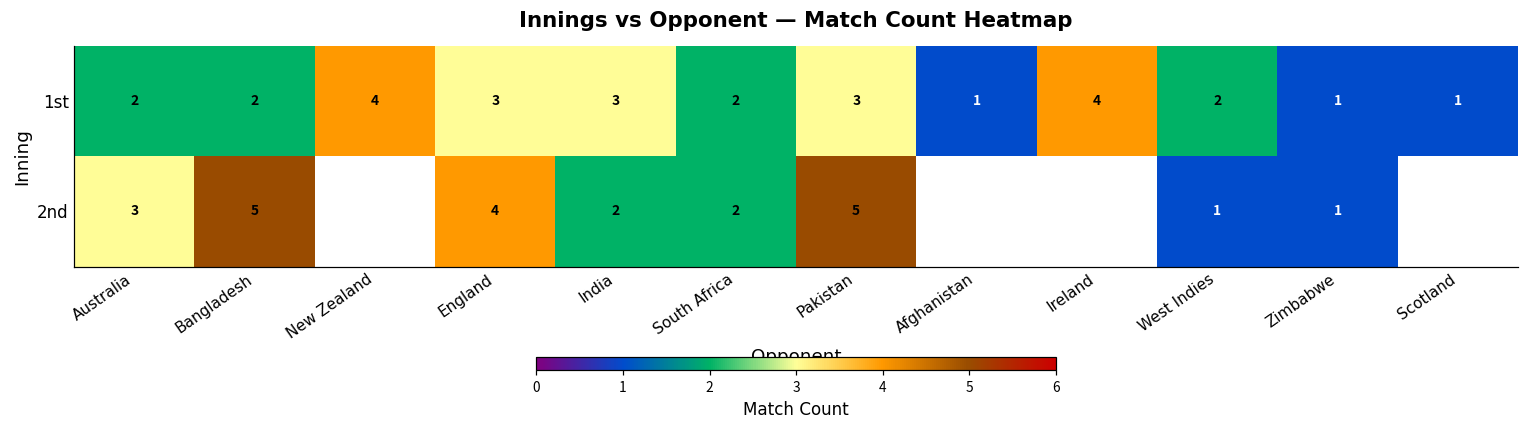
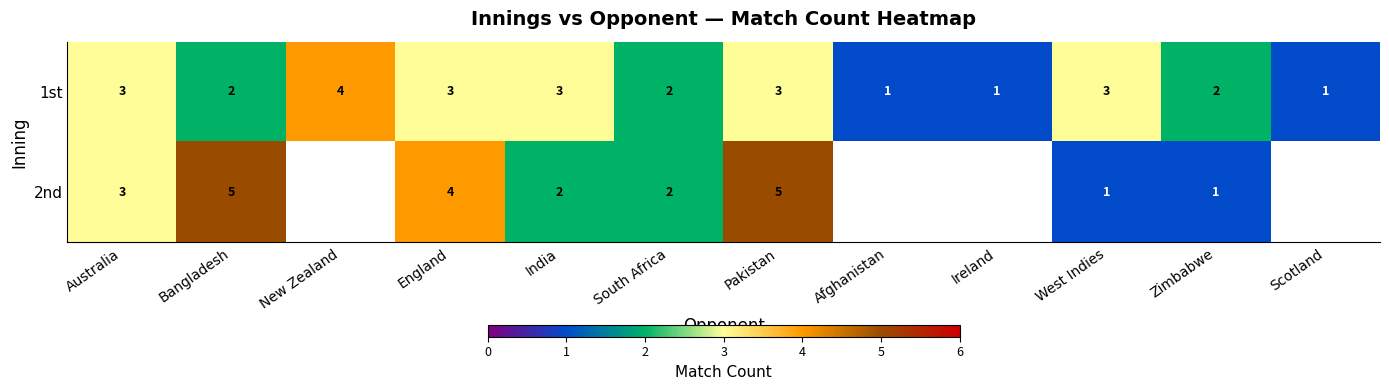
  {
    "1st": {
-     "Australia": 2,
+     "Australia": 3,
      "Bangladesh": 2,
      "New Zealand": 4,
      "England": 3,
      "India": 3,
      "South Africa": 2,
      "Pakistan": 3,
      "Afghanistan": 1,
-     "Ireland": 4,
-     "West Indies": 2,
-     "Zimbabwe": 1,
+     "Ireland": 1,
+     "West Indies": 3,
+     "Zimbabwe": 2,
      "Scotland": 1
    },
    "2nd": {
      "Australia": 3,
      "Bangladesh": 5,
      "England": 4,
      "India": 2,
      "South Africa": 2,
      "Pakistan": 5,
      "West Indies": 1,
      "Zimbabwe": 1
    }
  }
